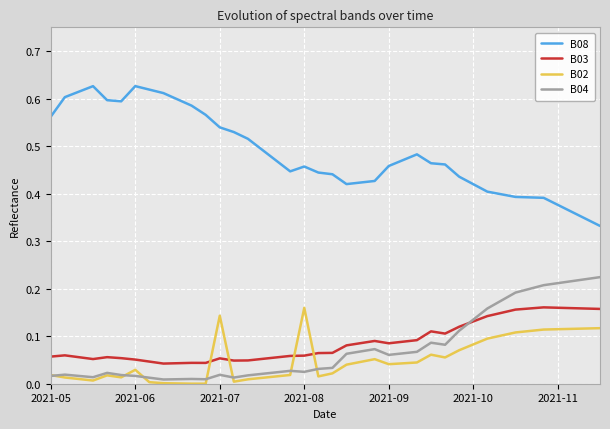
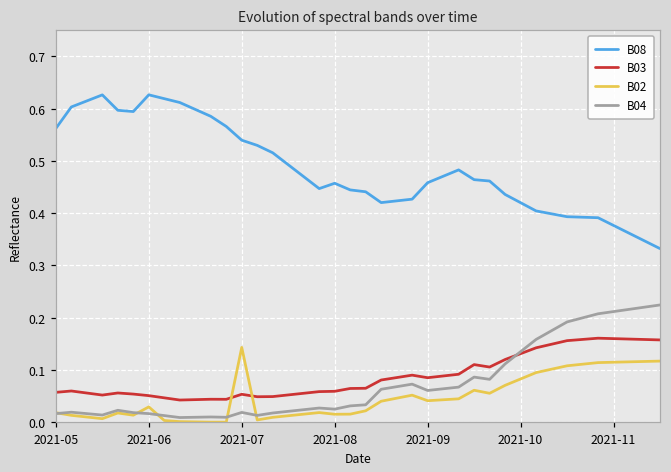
  {
    "B08": {
      "2021-05": 0.56,
      "2021-06": 0.63,
      "2021-07": 0.54,
      "2021-08": 0.46,
      "2021-09": 0.46,
      "2021-10": 0.42,
      "2021-11": 0.38
    },
    "B03": {
      "2021-05": 0.06,
      "2021-06": 0.05,
      "2021-07": 0.05,
      "2021-08": 0.06,
      "2021-09": 0.09,
      "2021-11": 0.16
    },
    "B02": {
      "2021-06": 0.03,
      "2021-07": 0.14,
-     "2021-08": 0.16,
+     "2021-08": 0.02,
      "2021-09": 0.04,
      "2021-10": 0.08,
      "2021-11": 0.11
    },
    "B04": {
      "2021-06": 0.02,
      "2021-07": 0.02,
      "2021-08": 0.03,
      "2021-09": 0.06,
      "2021-11": 0.21
    }
  }
